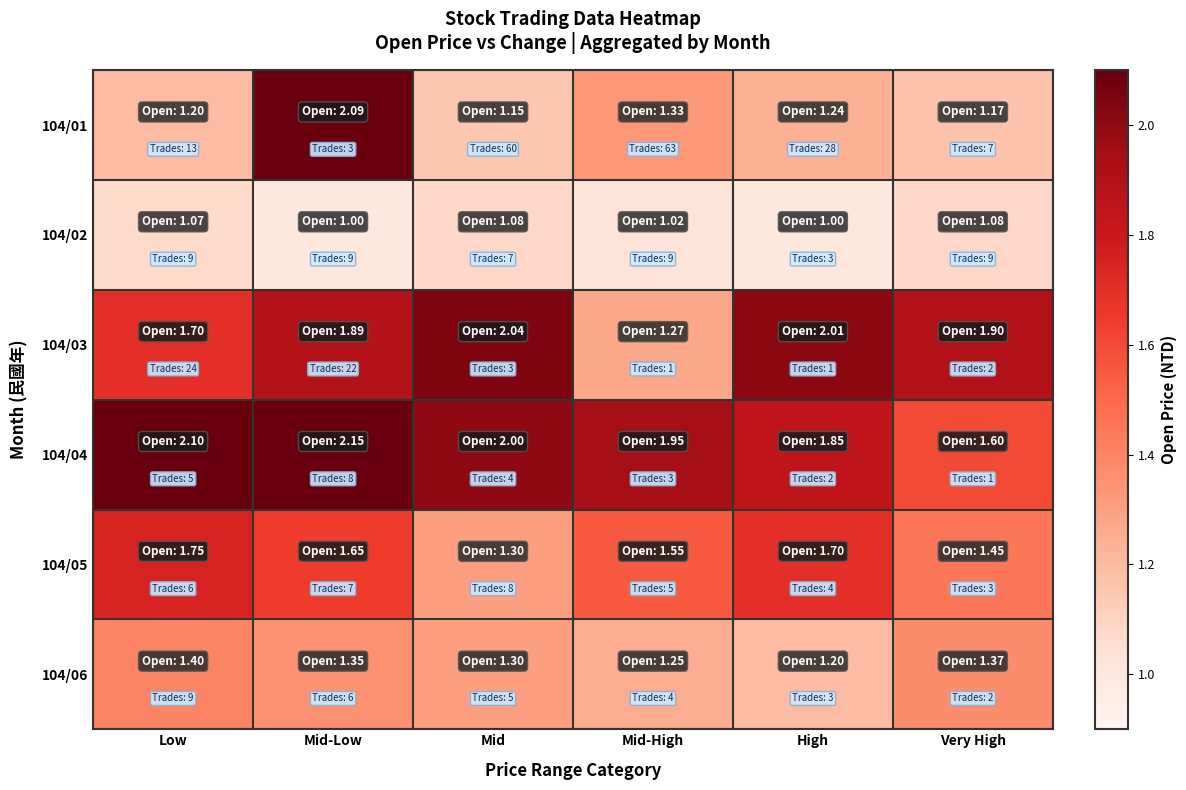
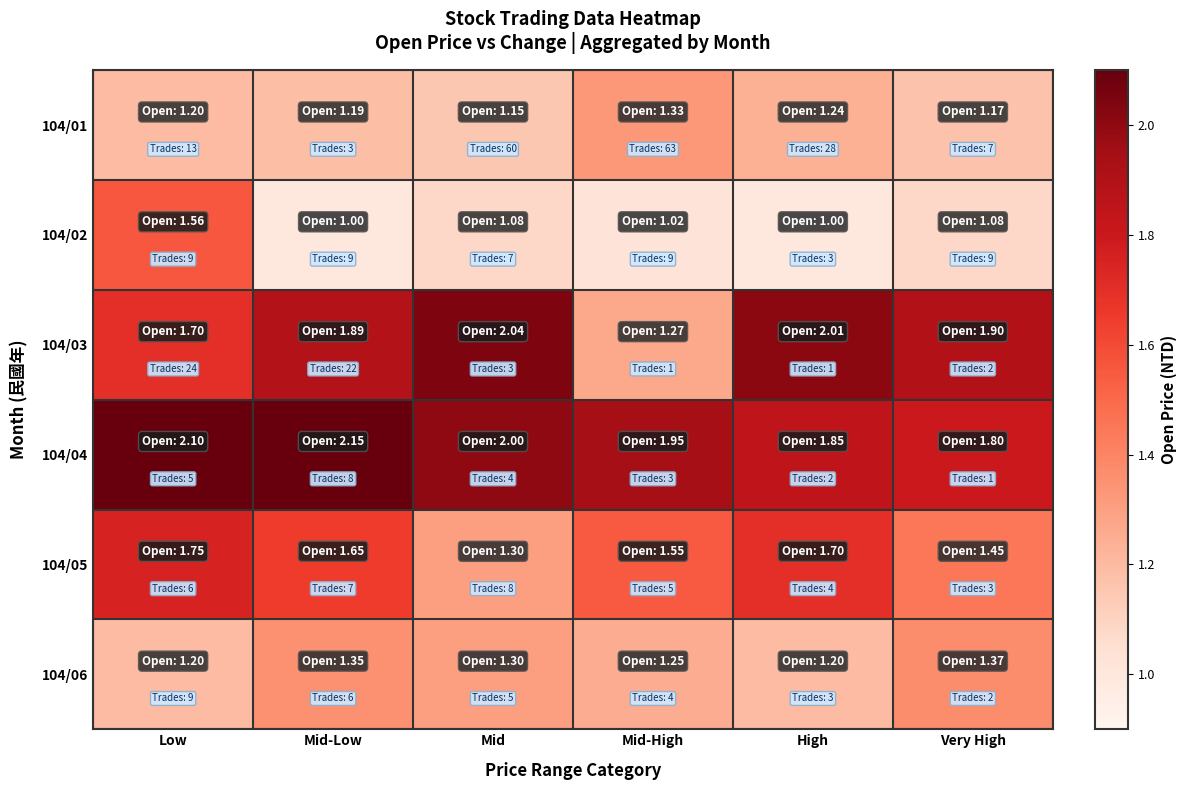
  {
    "104/01": {
-     "Mid-Low": 2.09
+     "Mid-Low": 1.19
    },
    "104/02": {
-     "Low": 1.07
+     "Low": 1.56
    },
    "104/04": {
-     "Very High": 1.60
+     "Very High": 1.80
    },
    "104/06": {
-     "Low": 1.40
+     "Low": 1.20
    }
  }
